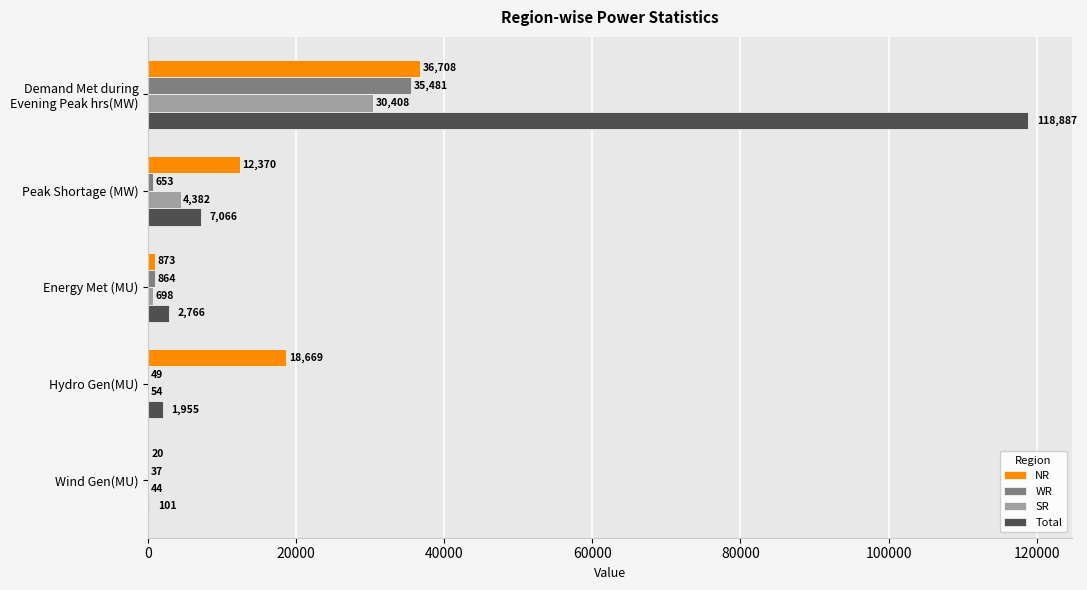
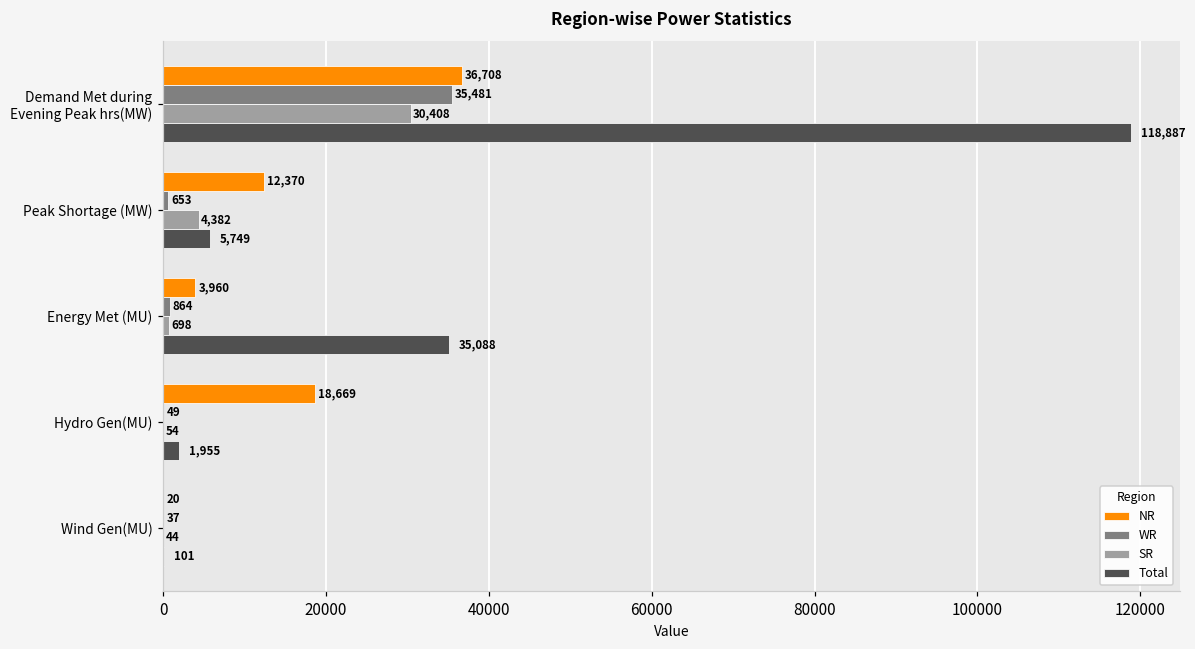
  {
    "NR": {
      "Demand Met during Evening Peak hrs(MW)": "36,708",
      "Peak Shortage (MW)": "12,370",
-     "Energy Met (MU)": "873",
+     "Energy Met (MU)": "3,960",
      "Hydro Gen(MU)": "18,669",
      "Wind Gen(MU)": "20"
    },
    "Total": {
      "Demand Met during Evening Peak hrs(MW)": "118,887",
-     "Peak Shortage (MW)": "7,066",
-     "Energy Met (MU)": "2,766",
+     "Peak Shortage (MW)": "5,749",
+     "Energy Met (MU)": "35,088",
      "Hydro Gen(MU)": "1,955",
      "Wind Gen(MU)": "101"
    }
  }
